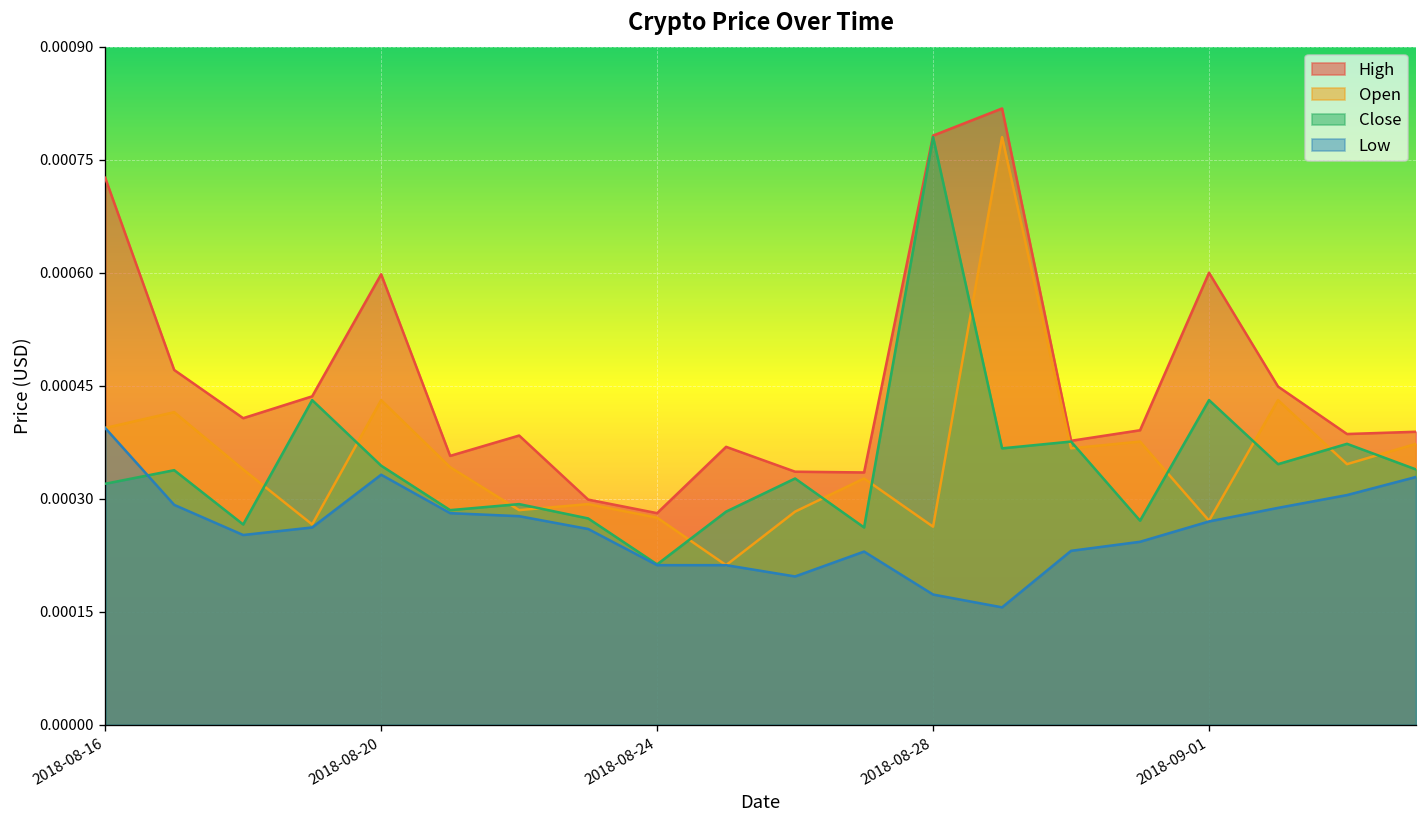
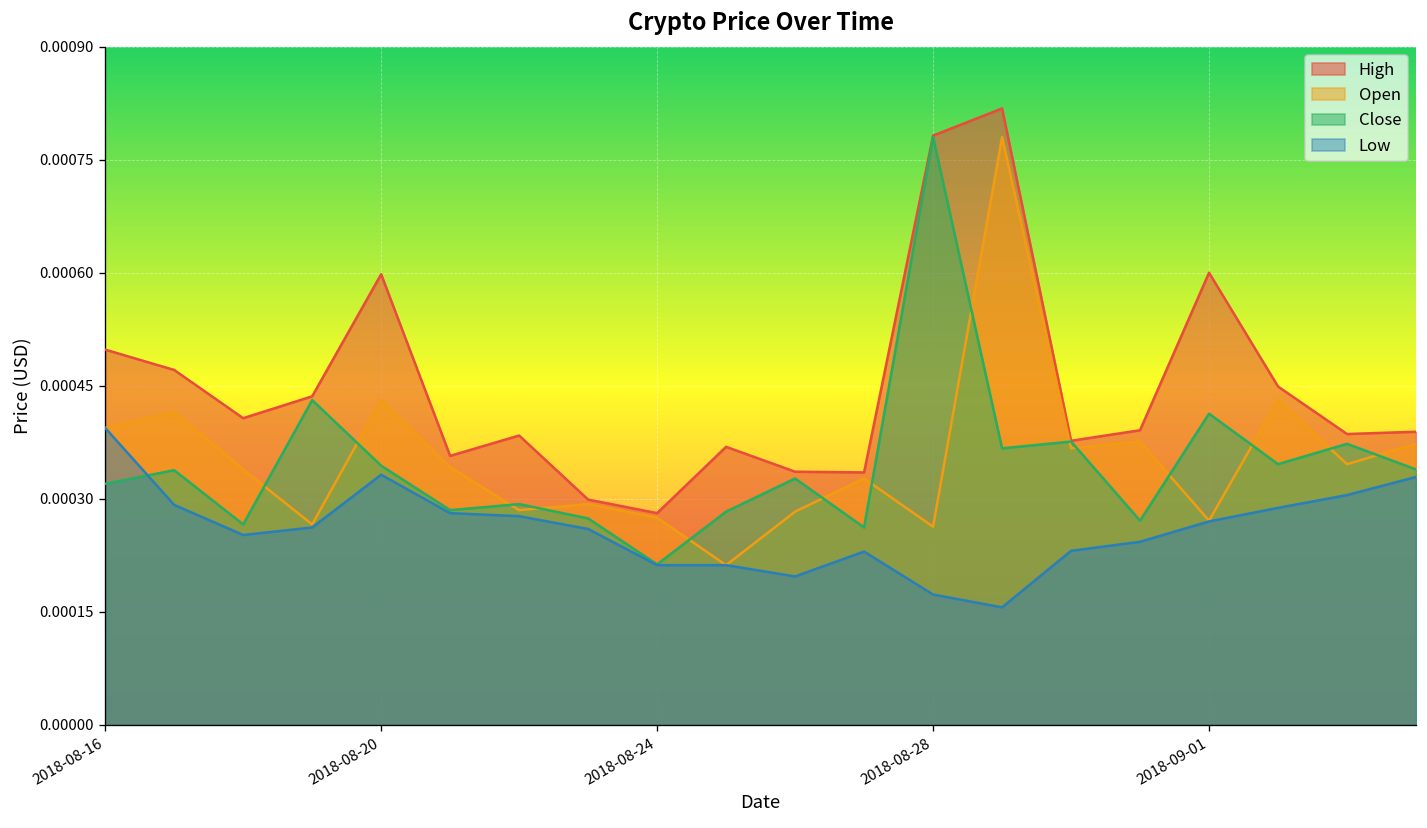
  {
    "High": {
-     "2018-08-16": 0.00073,
+     "2018-08-16": 0.00050,
      "2018-08-20": 0.00060,
      "2018-08-24": 0.00028,
      "2018-09-01": 0.00060
    },
    "Open": {
      "2018-08-20": 0.00043,
      "2018-08-24": 0.00028,
      "2018-08-28": 0.00026
    },
    "Close": {
      "2018-08-16": 0.00032,
      "2018-08-20": 0.00034,
-     "2018-09-01": 0.00043
+     "2018-09-01": 0.00041
    },
    "Low": {
      "2018-08-20": 0.00033,
      "2018-08-28": 0.00017
    }
  }
